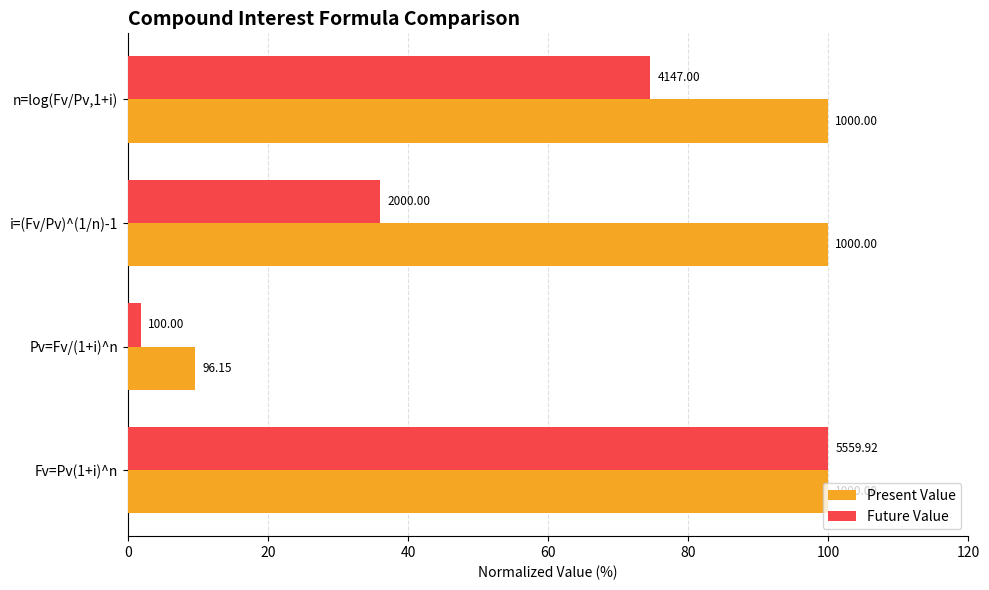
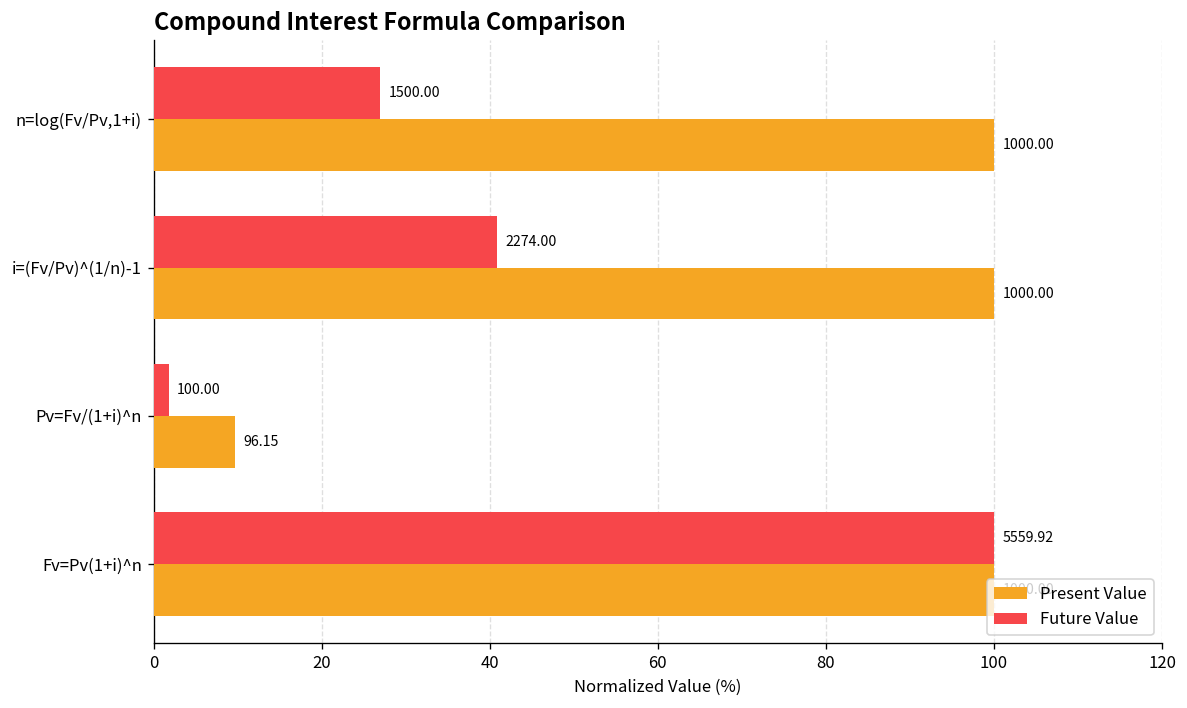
  {
    "Future Value": {
-     "n=log(Fv/Pv,1+i)": 4147.00,
-     "i=(Fv/Pv)^(1/n)-1": 2000.00
+     "n=log(Fv/Pv,1+i)": 1500.00,
+     "i=(Fv/Pv)^(1/n)-1": 2274.00
    }
  }
